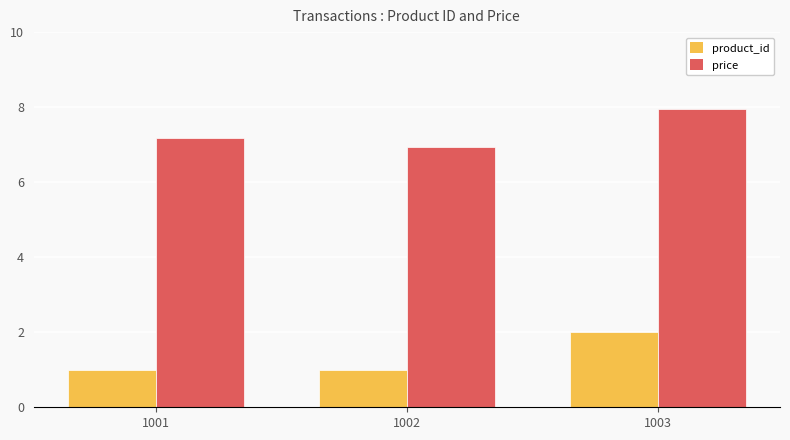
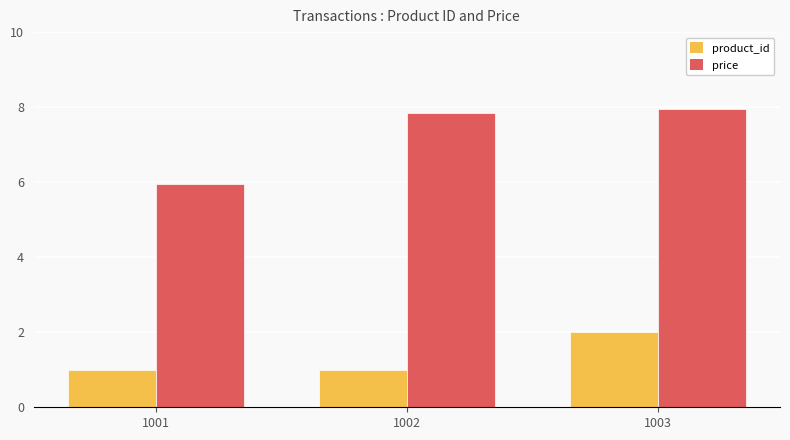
  {
    "product_id": {
      "1001": 1.0,
      "1002": 1.0,
      "1003": 2.0
    },
    "price": {
-     "1001": 7.2,
-     "1002": 7.0,
+     "1001": 6.0,
+     "1002": 7.8,
      "1003": 8.0
    }
  }
